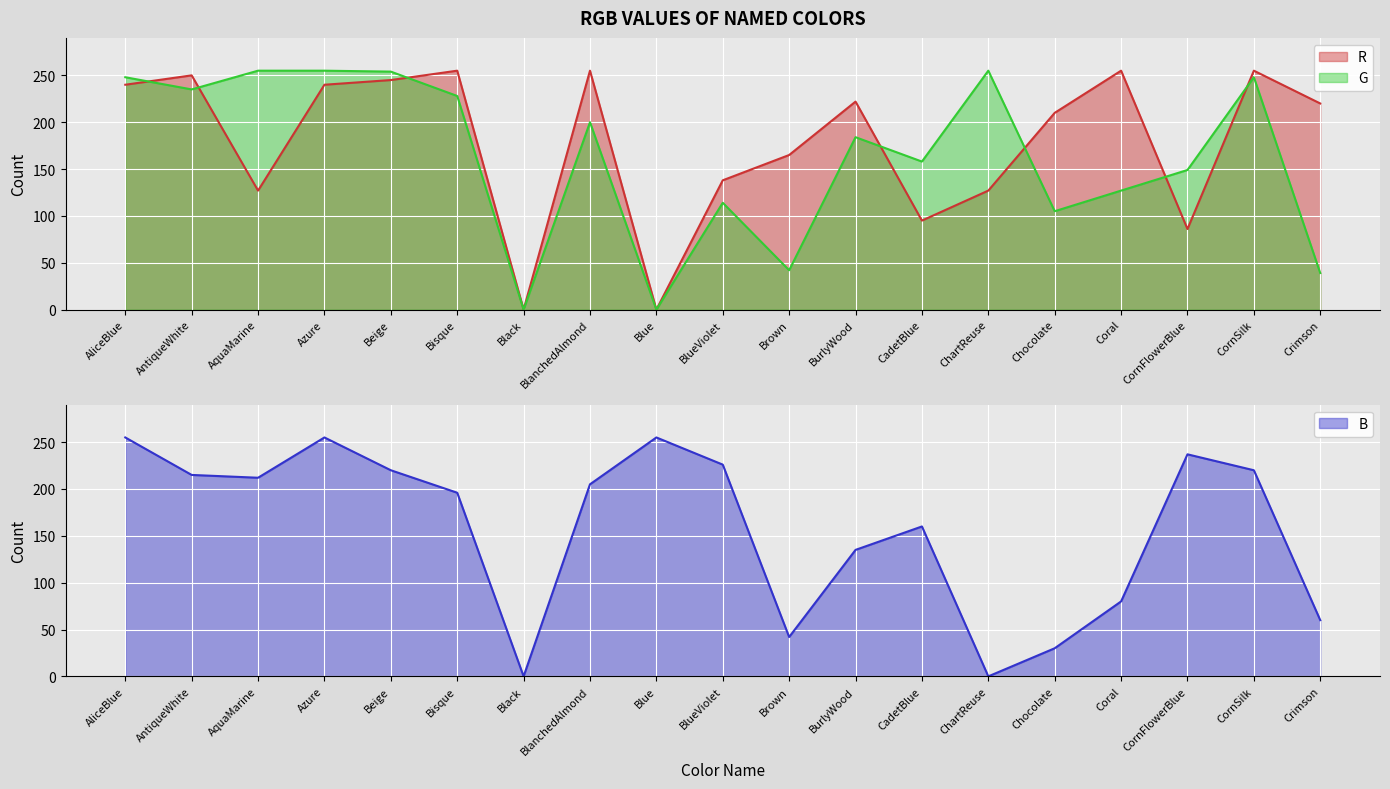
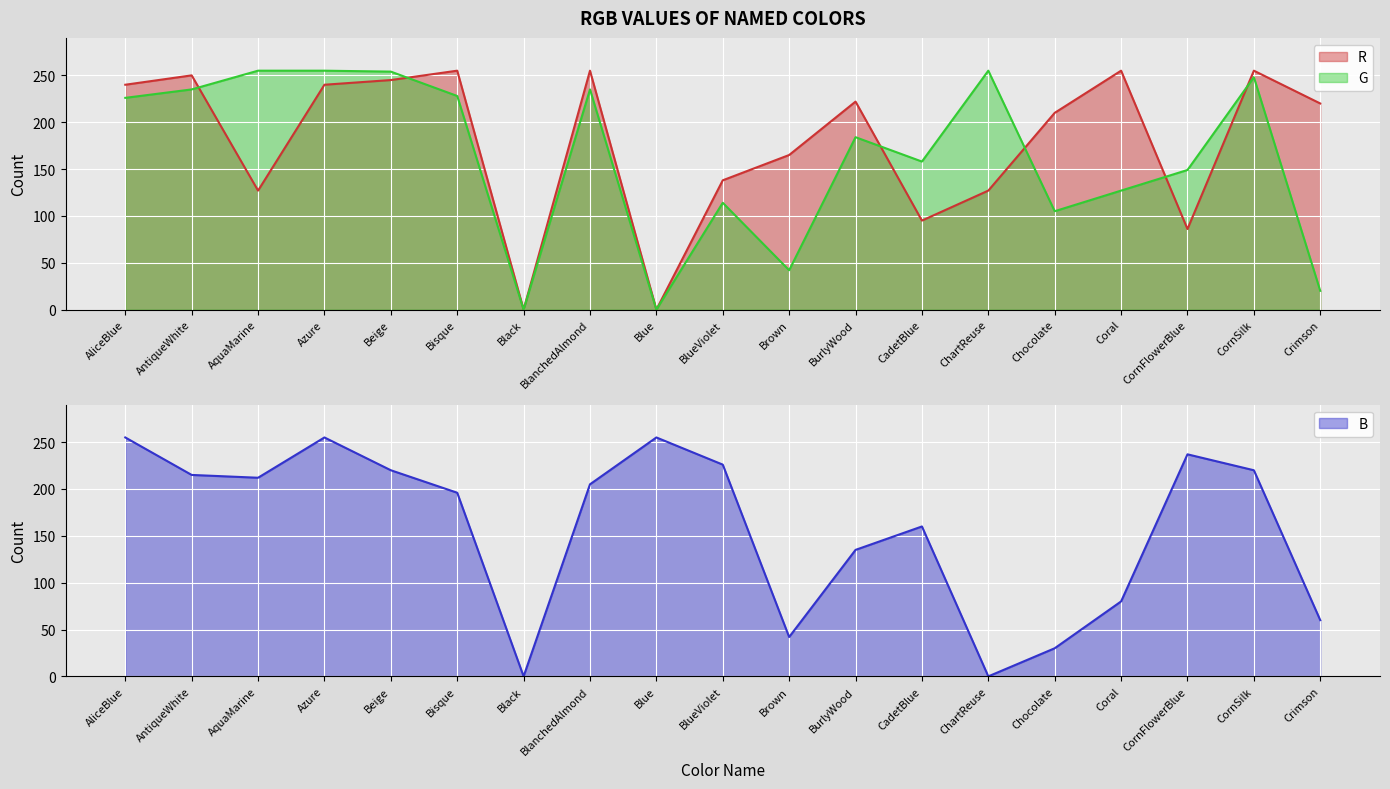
  {
    "RGB VALUES OF NAMED COLORS": {
      "R": {
        "AliceBlue": 240,
        "AntiqueWhite": 250,
        "AquaMarine": 130,
        "Azure": 240,
        "Beige": 250,
        "Bisque": 260,
        "BlanchedAlmond": 260,
        "BlueViolet": 140,
        "Brown": 170,
        "BurlyWood": 220,
        "CadetBlue": 100,
        "ChartReuse": 130,
        "Chocolate": 210,
        "Coral": 260,
        "CornFlowerBlue": 90,
        "CornSilk": 260,
        "Crimson": 220
      },
      "G": {
-       "AliceBlue": 250,
+       "AliceBlue": 230,
        "AntiqueWhite": 240,
        "AquaMarine": 260,
        "Azure": 260,
        "Beige": 250,
        "Bisque": 230,
-       "BlanchedAlmond": 200,
+       "BlanchedAlmond": 240,
        "BlueViolet": 110,
        "Brown": 40,
        "BurlyWood": 180,
        "CadetBlue": 160,
        "ChartReuse": 260,
        "Chocolate": 110,
        "Coral": 130,
        "CornFlowerBlue": 150,
        "CornSilk": 250,
-       "Crimson": 40
+       "Crimson": 20
      }
    }
  }
